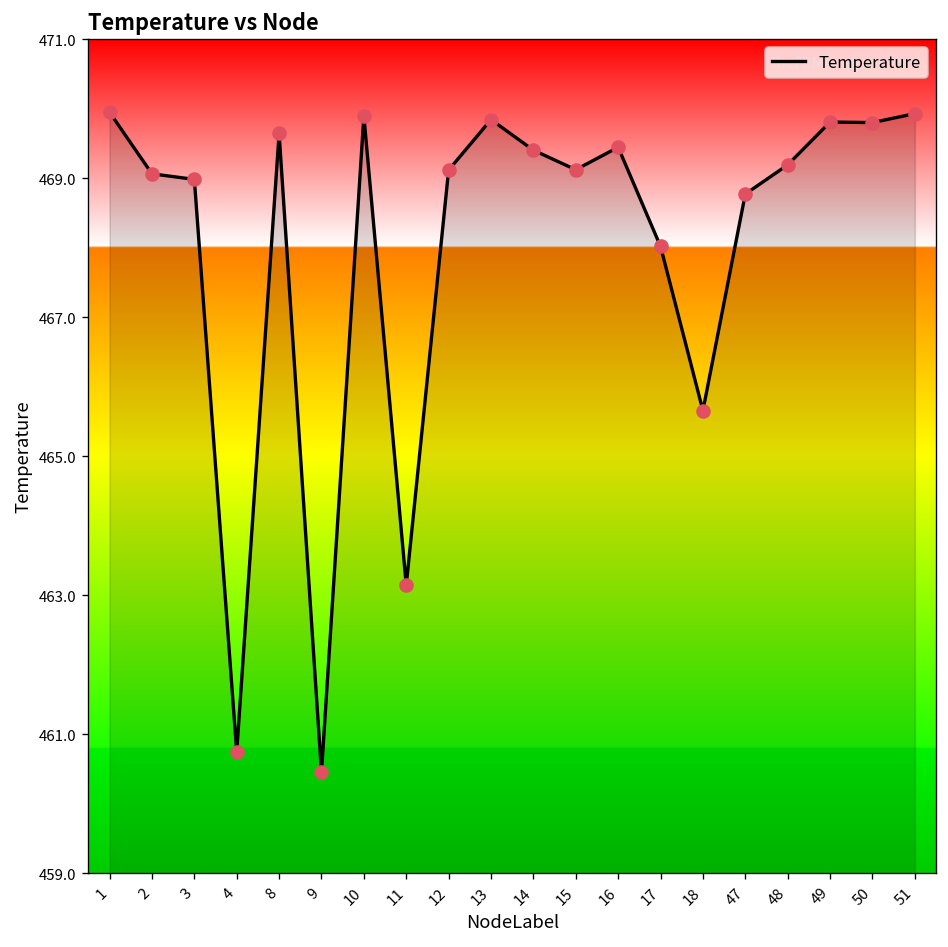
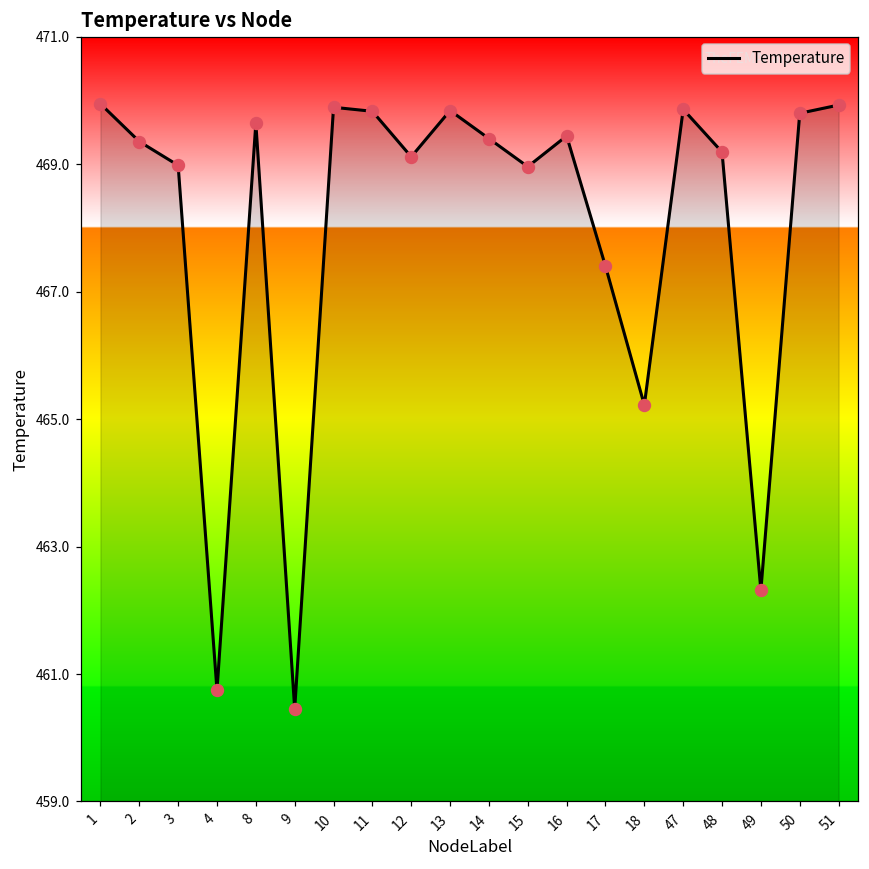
  {
    "1": 469.9,
-   "2": 469.1,
+   "2": 469.4,
    "3": 469.0,
    "4": 460.7,
    "8": 469.6,
    "9": 460.5,
    "10": 469.9,
-   "11": 463.1,
+   "11": 469.8,
    "12": 469.1,
    "13": 469.8,
    "14": 469.4,
-   "15": 469.1,
+   "15": 469.0,
    "16": 469.4,
-   "17": 468.0,
-   "18": 465.7,
-   "47": 468.8,
+   "17": 467.4,
+   "18": 465.2,
+   "47": 469.9,
    "48": 469.2,
-   "49": 469.8,
+   "49": 462.3,
    "50": 469.8,
    "51": 469.9
  }
